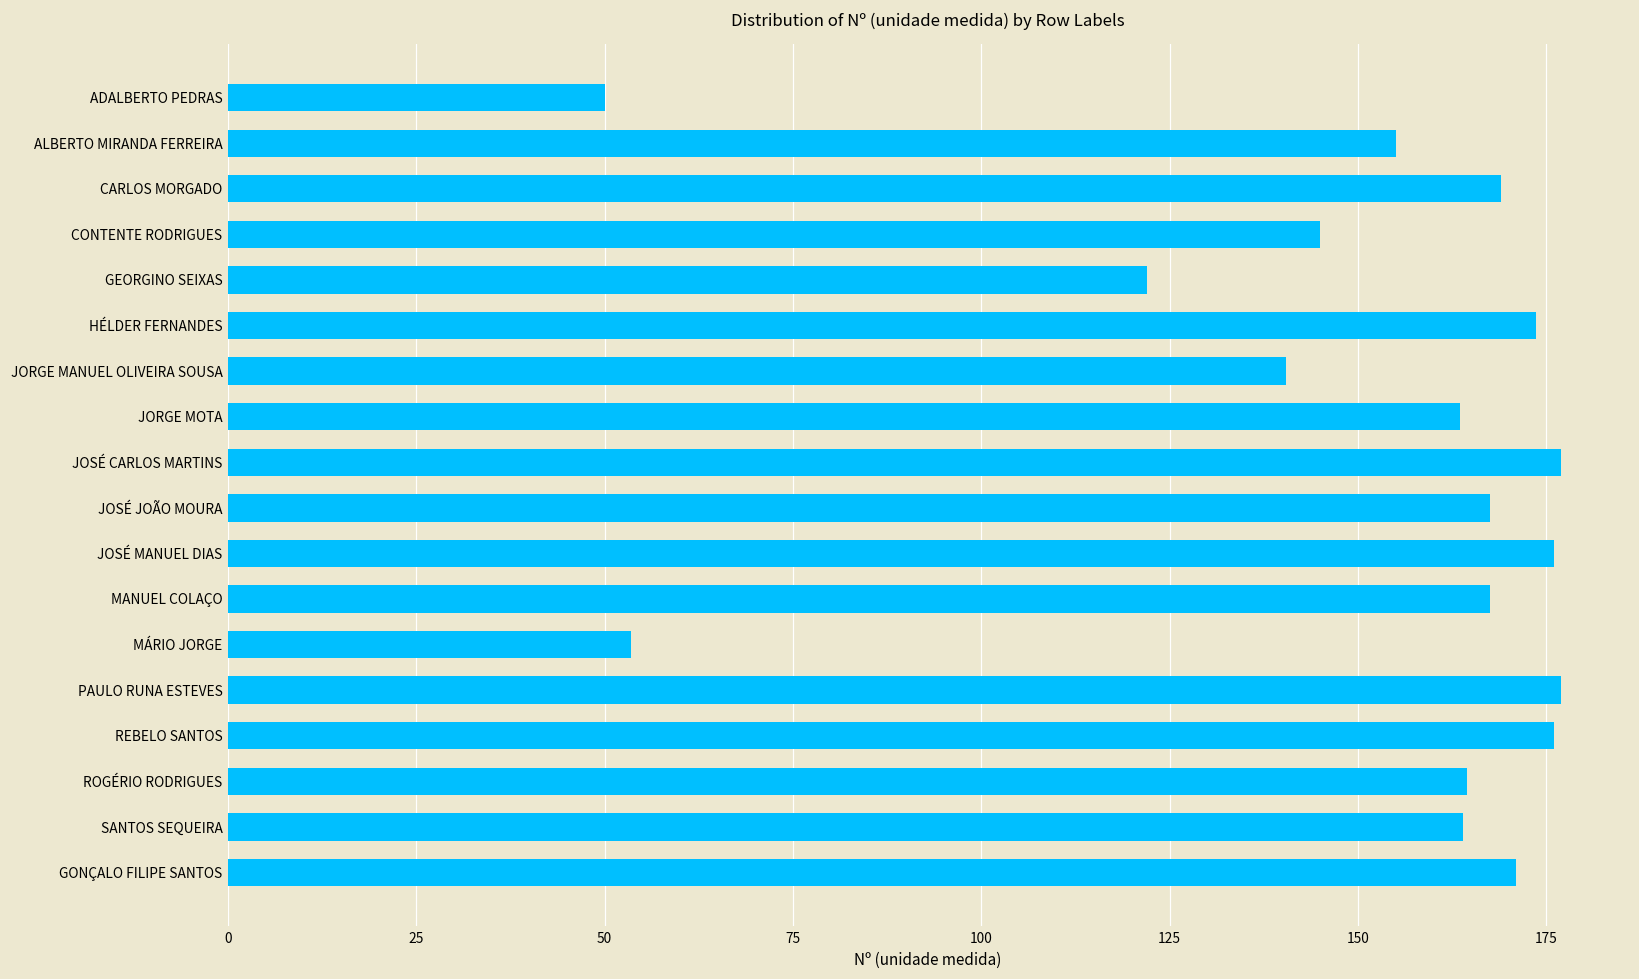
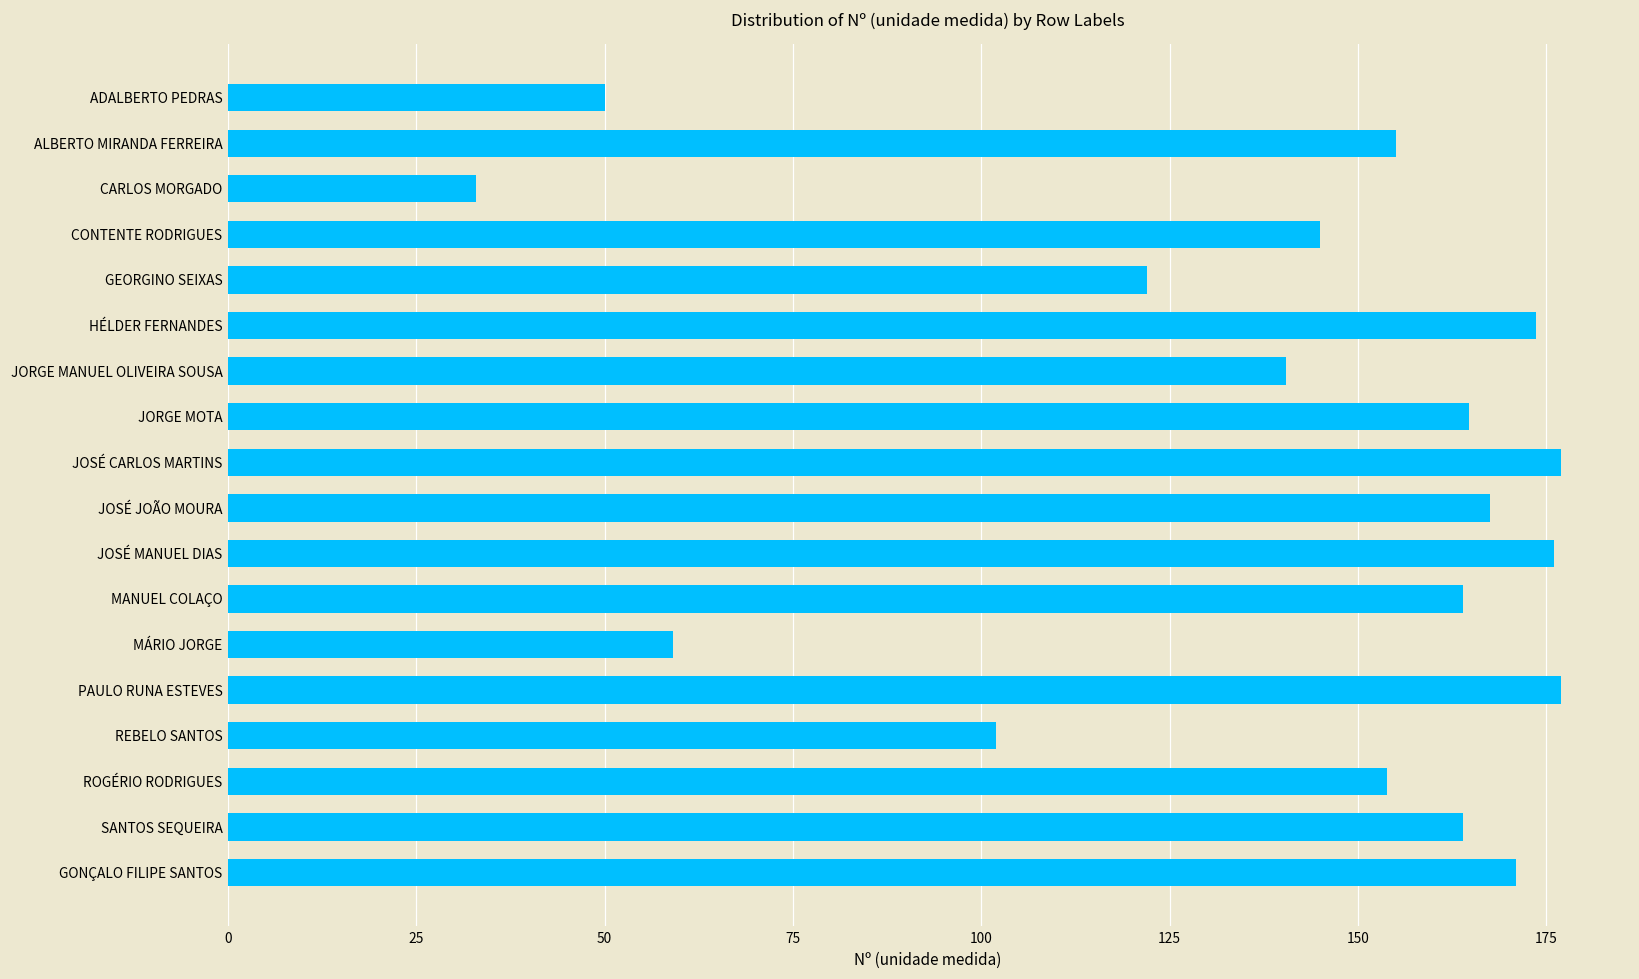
  {
    "ADALBERTO PEDRAS": 50,
    "ALBERTO MIRANDA FERREIRA": 155,
-   "CARLOS MORGADO": 169,
+   "CARLOS MORGADO": 33,
    "CONTENTE RODRIGUES": 145,
    "GEORGINO SEIXAS": 122,
    "HÉLDER FERNANDES": 174,
    "JORGE MANUEL OLIVEIRA SOUSA": 141,
-   "JORGE MOTA": 164,
+   "JORGE MOTA": 165,
    "JOSÉ CARLOS MARTINS": 177,
    "JOSÉ JOÃO MOURA": 168,
    "JOSÉ MANUEL DIAS": 176,
-   "MANUEL COLAÇO": 168,
-   "MÁRIO JORGE": 54,
+   "MANUEL COLAÇO": 164,
+   "MÁRIO JORGE": 59,
    "PAULO RUNA ESTEVES": 177,
-   "REBELO SANTOS": 176,
-   "ROGÉRIO RODRIGUES": 165,
+   "REBELO SANTOS": 102,
+   "ROGÉRIO RODRIGUES": 154,
    "SANTOS SEQUEIRA": 164,
    "GONÇALO FILIPE SANTOS": 171
  }
